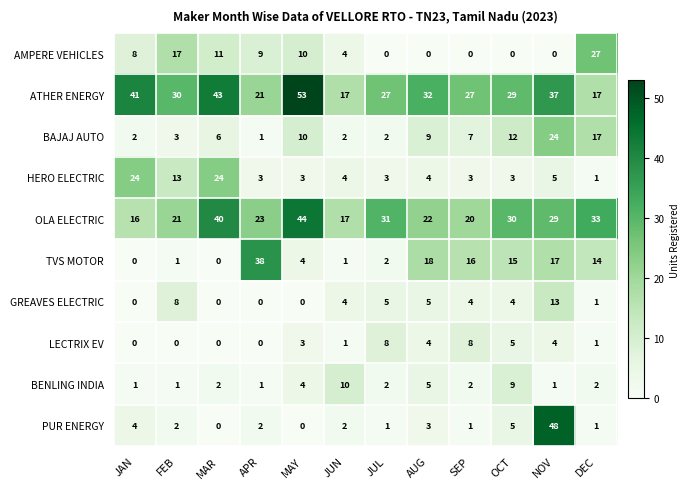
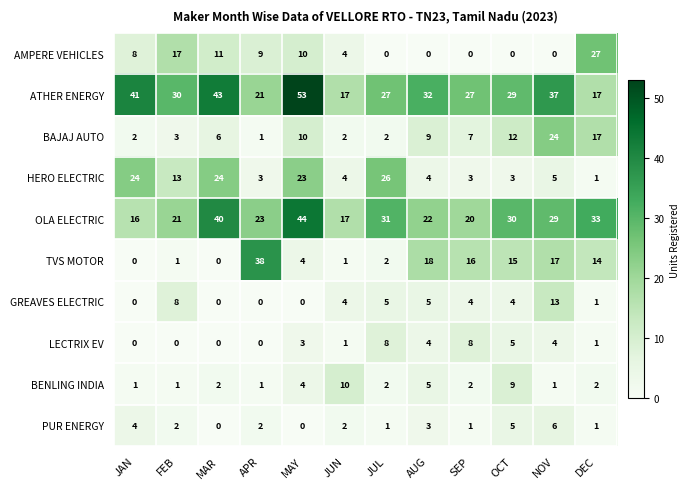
  {
    "AMPERE VEHICLES": {
      "JAN": 8,
      "FEB": 17,
      "MAR": 11,
      "APR": 9,
      "MAY": 10,
      "JUN": 4,
      "JUL": 0,
      "AUG": 0,
      "SEP": 0,
      "OCT": 0,
      "NOV": 0,
      "DEC": 27
    },
    "ATHER ENERGY": {
      "JAN": 41,
      "FEB": 30,
      "MAR": 43,
      "APR": 21,
      "MAY": 53,
      "JUN": 17,
      "JUL": 27,
      "AUG": 32,
      "SEP": 27,
      "OCT": 29,
      "NOV": 37,
      "DEC": 17
    },
    "BAJAJ AUTO": {
      "JAN": 2,
      "FEB": 3,
      "MAR": 6,
      "APR": 1,
      "MAY": 10,
      "JUN": 2,
      "JUL": 2,
      "AUG": 9,
      "SEP": 7,
      "OCT": 12,
      "NOV": 24,
      "DEC": 17
    },
    "HERO ELECTRIC": {
      "JAN": 24,
      "FEB": 13,
      "MAR": 24,
      "APR": 3,
-     "MAY": 3,
+     "MAY": 23,
      "JUN": 4,
-     "JUL": 3,
+     "JUL": 26,
      "AUG": 4,
      "SEP": 3,
      "OCT": 3,
      "NOV": 5,
      "DEC": 1
    },
    "OLA ELECTRIC": {
      "JAN": 16,
      "FEB": 21,
      "MAR": 40,
      "APR": 23,
      "MAY": 44,
      "JUN": 17,
      "JUL": 31,
      "AUG": 22,
      "SEP": 20,
      "OCT": 30,
      "NOV": 29,
      "DEC": 33
    },
    "TVS MOTOR": {
      "JAN": 0,
      "FEB": 1,
      "MAR": 0,
      "APR": 38,
      "MAY": 4,
      "JUN": 1,
      "JUL": 2,
      "AUG": 18,
      "SEP": 16,
      "OCT": 15,
      "NOV": 17,
      "DEC": 14
    },
    "GREAVES ELECTRIC": {
      "JAN": 0,
      "FEB": 8,
      "MAR": 0,
      "APR": 0,
      "MAY": 0,
      "JUN": 4,
      "JUL": 5,
      "AUG": 5,
      "SEP": 4,
      "OCT": 4,
      "NOV": 13,
      "DEC": 1
    },
    "LECTRIX EV": {
      "JAN": 0,
      "FEB": 0,
      "MAR": 0,
      "APR": 0,
      "MAY": 3,
      "JUN": 1,
      "JUL": 8,
      "AUG": 4,
      "SEP": 8,
      "OCT": 5,
      "NOV": 4,
      "DEC": 1
    },
    "BENLING INDIA": {
      "JAN": 1,
      "FEB": 1,
      "MAR": 2,
      "APR": 1,
      "MAY": 4,
      "JUN": 10,
      "JUL": 2,
      "AUG": 5,
      "SEP": 2,
      "OCT": 9,
      "NOV": 1,
      "DEC": 2
    },
    "PUR ENERGY": {
      "JAN": 4,
      "FEB": 2,
      "MAR": 0,
      "APR": 2,
      "MAY": 0,
      "JUN": 2,
      "JUL": 1,
      "AUG": 3,
      "SEP": 1,
      "OCT": 5,
-     "NOV": 48,
+     "NOV": 6,
      "DEC": 1
    }
  }
